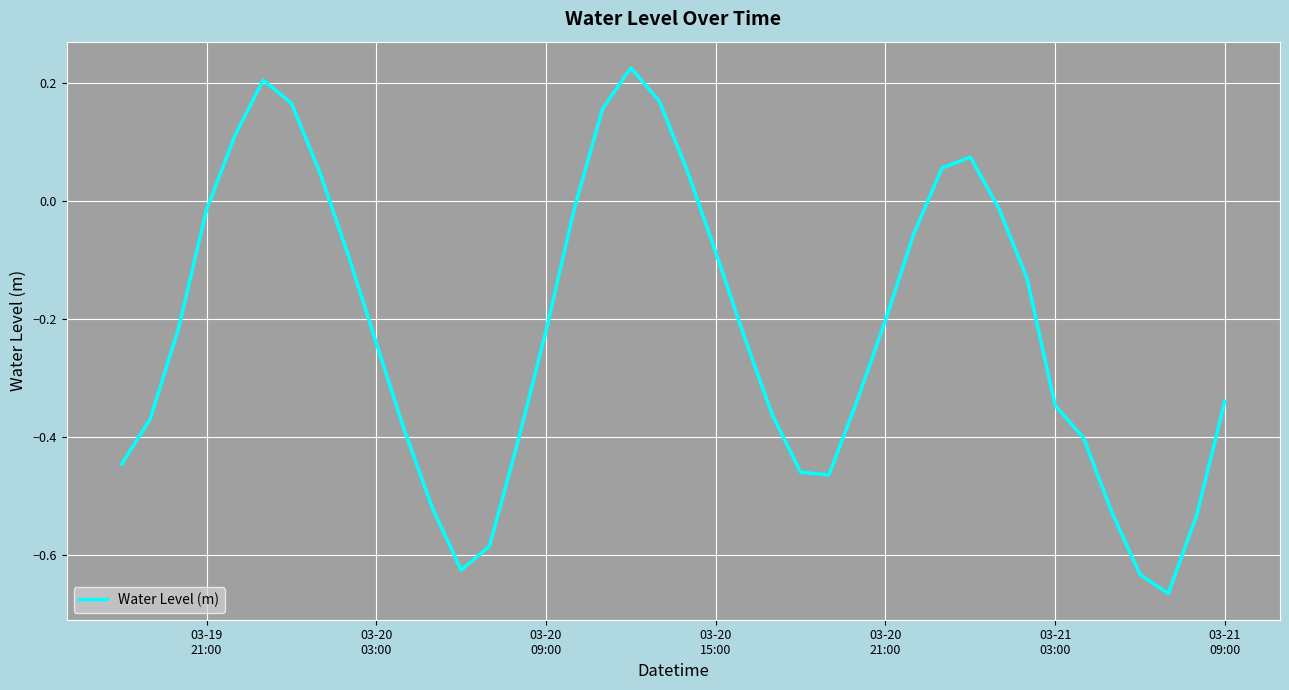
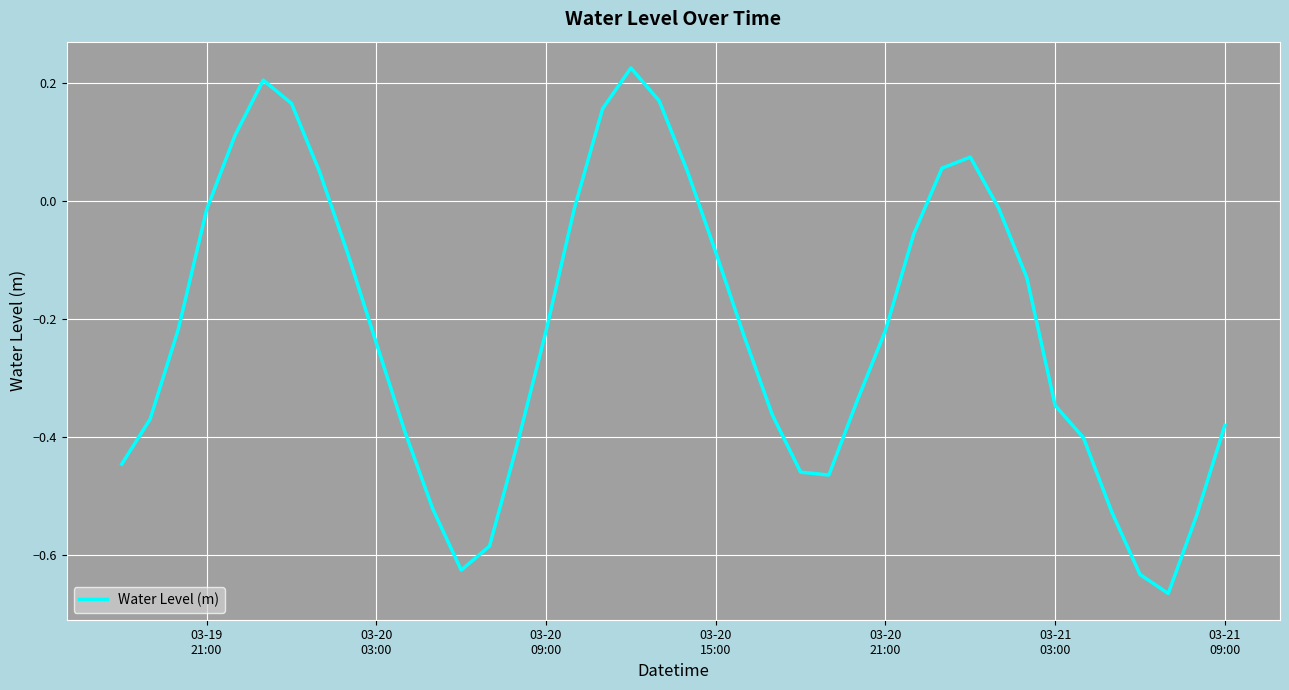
  {
    "03-19 21:00": -0.01,
    "03-20 03:00": -0.24,
    "03-20 09:00": -0.22,
    "03-20 15:00": -0.09,
-   "03-20 21:00": -0.20,
+   "03-20 21:00": -0.22,
    "03-21 03:00": -0.35,
-   "03-21 09:00": -0.34
+   "03-21 09:00": -0.38
  }
